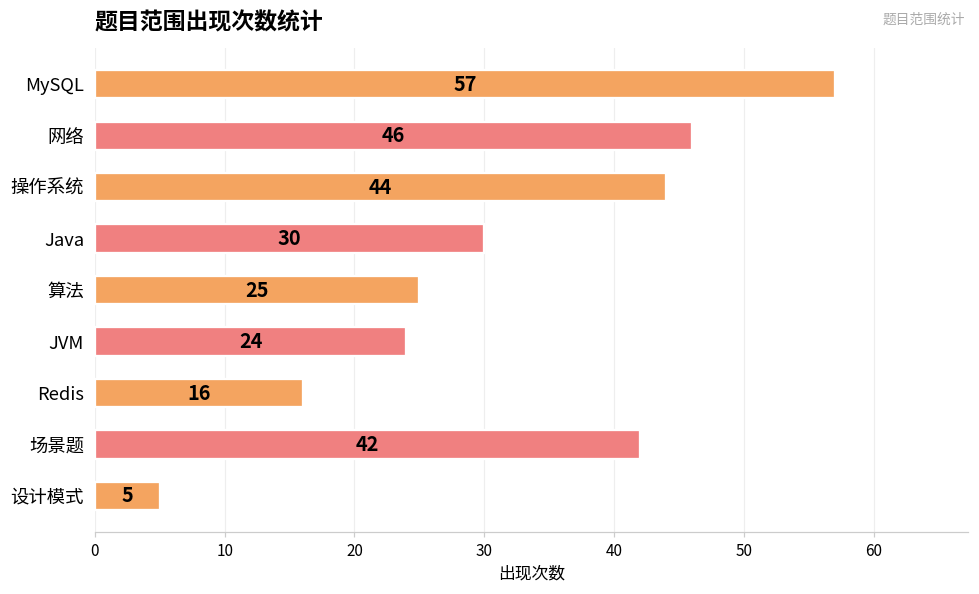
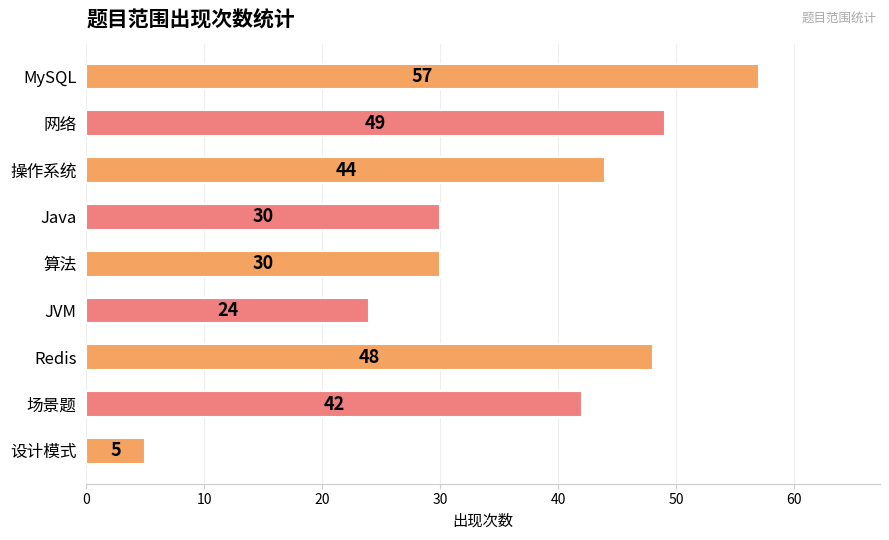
  {
    "MySQL": 57,
-   "网络": 46,
+   "网络": 49,
    "操作系统": 44,
    "Java": 30,
-   "算法": 25,
+   "算法": 30,
    "JVM": 24,
-   "Redis": 16,
+   "Redis": 48,
    "场景题": 42,
    "设计模式": 5
  }
